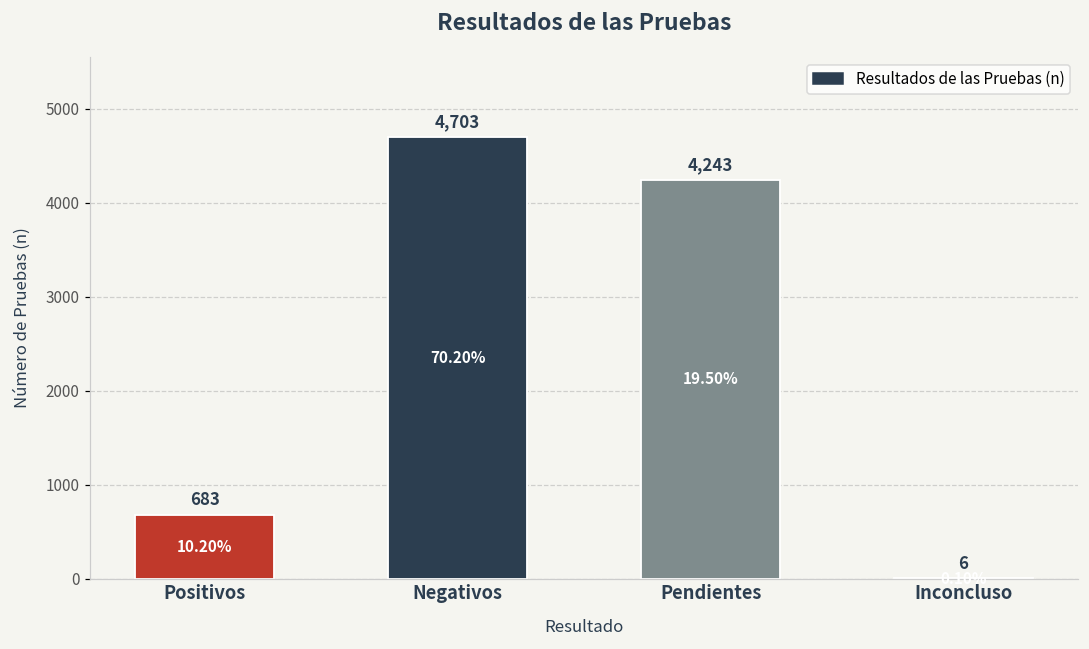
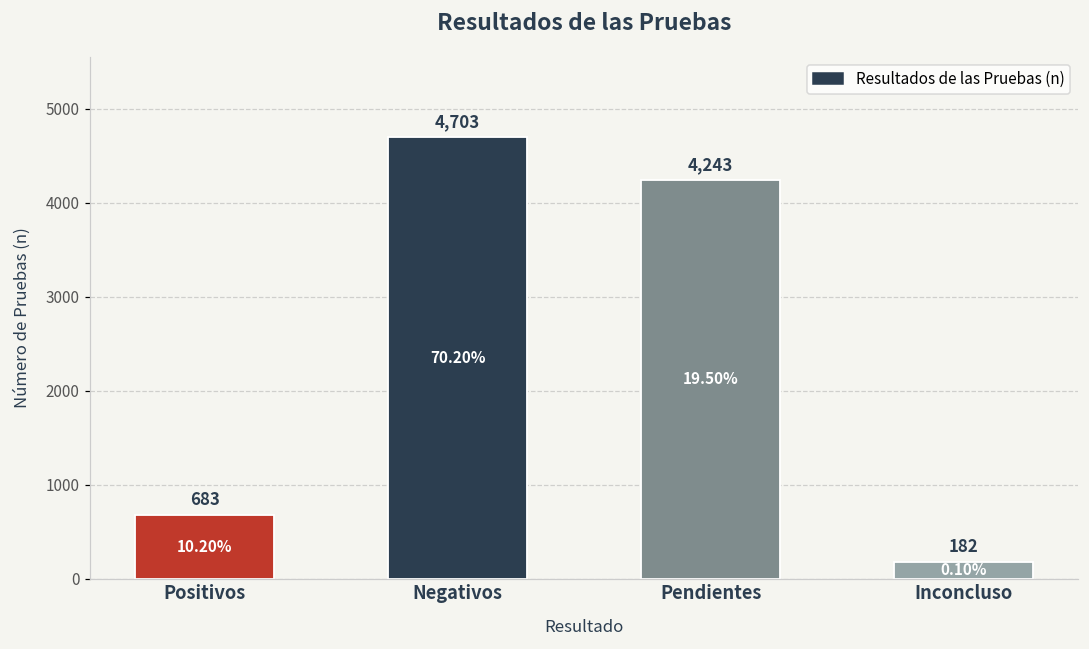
  {
    "Positivos": "683",
    "Negativos": "4,703",
    "Pendientes": "4,243",
-   "Inconcluso": "6"
+   "Inconcluso": "182"
  }
